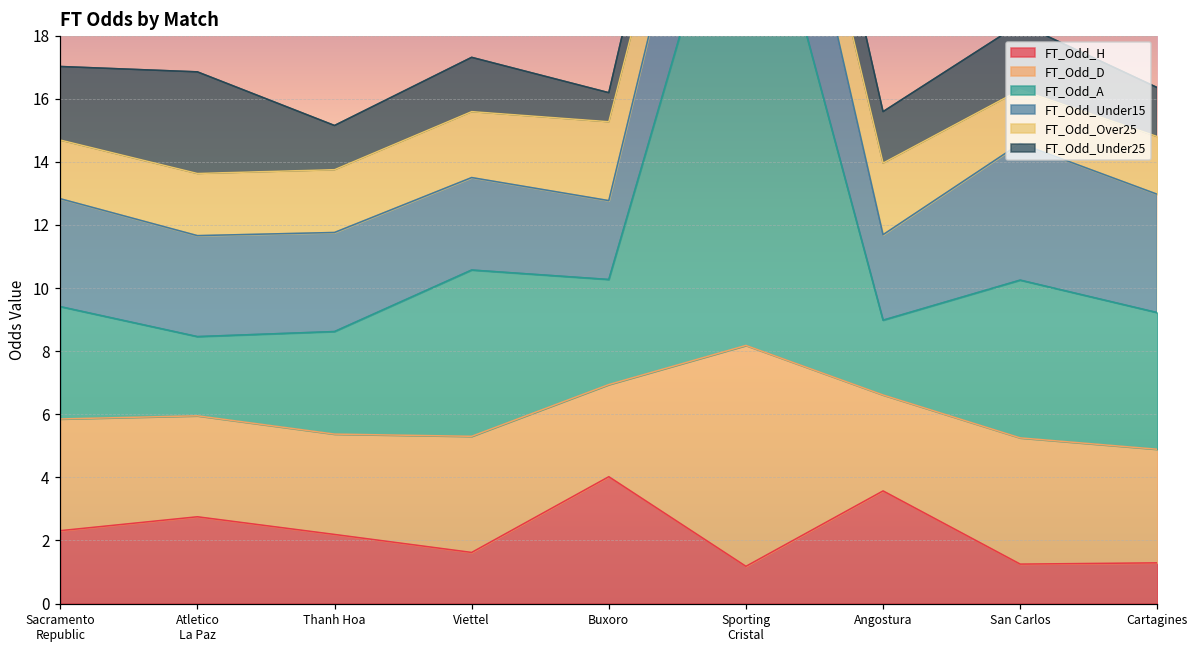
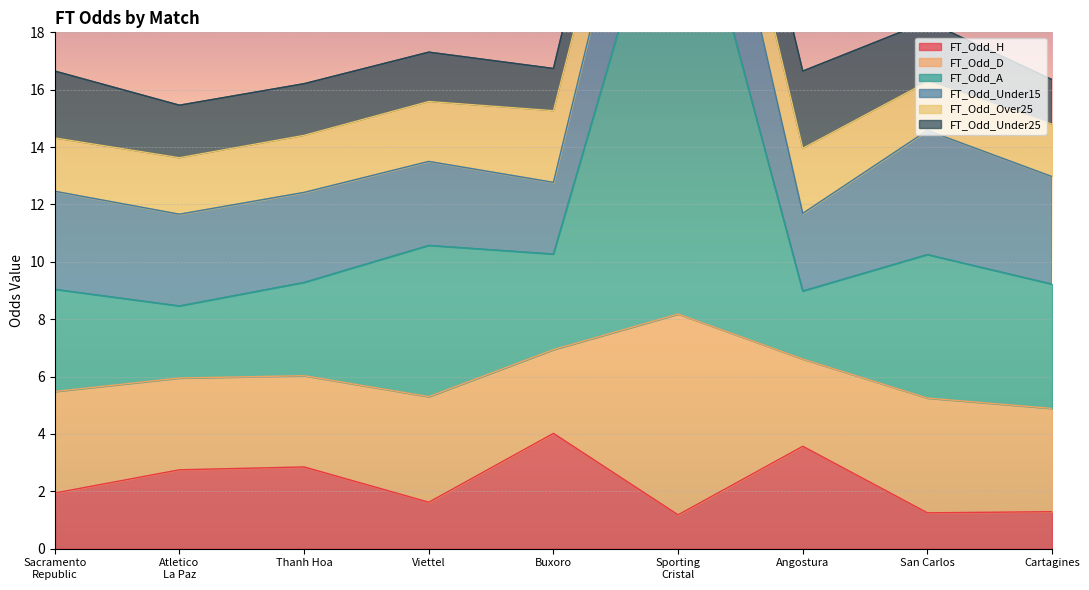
  {
    "FT_Odd_H": {
-     "Sacramento Republic": 2.3,
+     "Sacramento Republic": 1.9,
      "Atletico La Paz": 2.8,
-     "Thanh Hoa": 2.2,
+     "Thanh Hoa": 2.9,
      "Viettel": 1.6,
      "Buxoro": 4.0,
      "Sporting Cristal": 1.2,
      "Angostura": 3.6,
      "San Carlos": 1.3,
      "Cartagines": 1.3
    },
    "FT_Odd_Under25": {
      "Sacramento Republic": 2.3,
-     "Atletico La Paz": 3.2,
-     "Thanh Hoa": 1.4,
+     "Atletico La Paz": 1.8,
+     "Thanh Hoa": 1.8,
      "Viettel": 1.7,
-     "Buxoro": 0.9,
-     "Angostura": 1.6,
+     "Buxoro": 1.5,
+     "Angostura": 2.7,
      "Cartagines": 1.6
    }
  }
